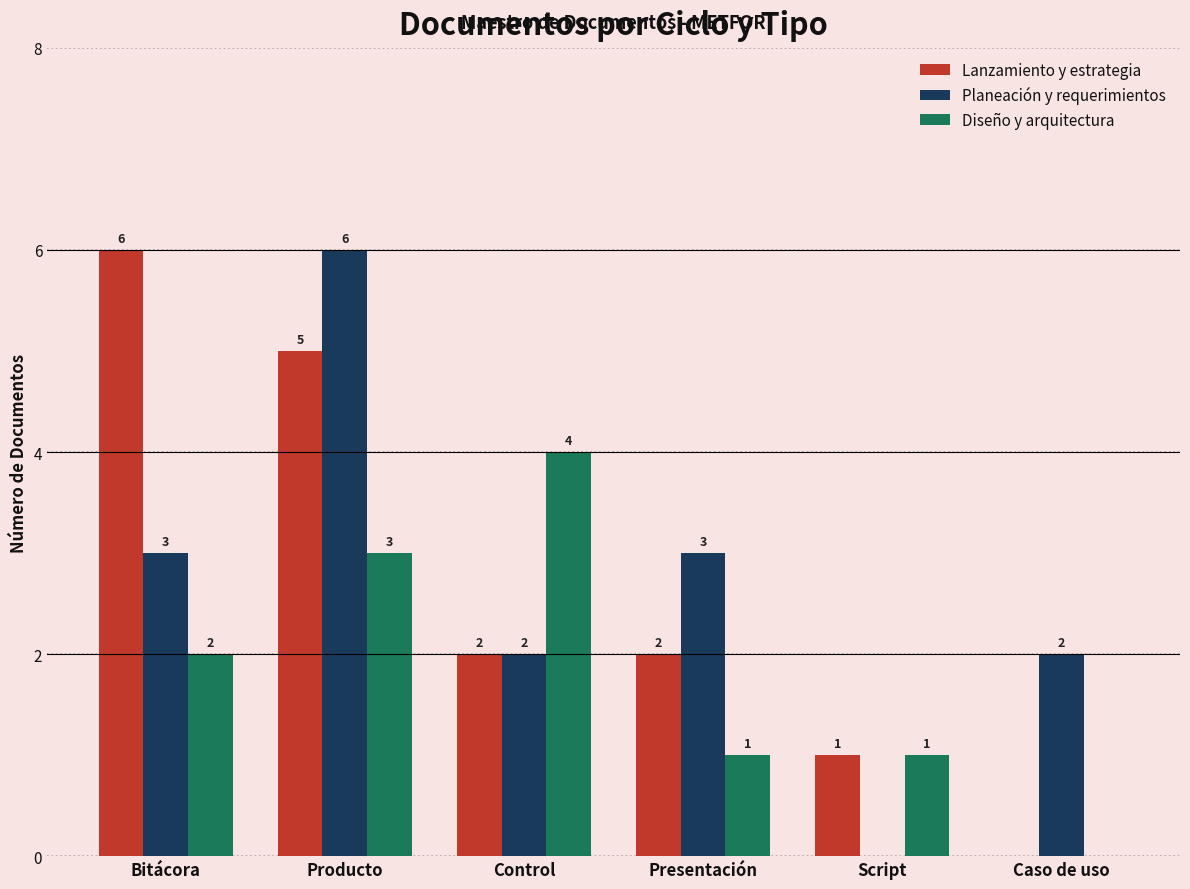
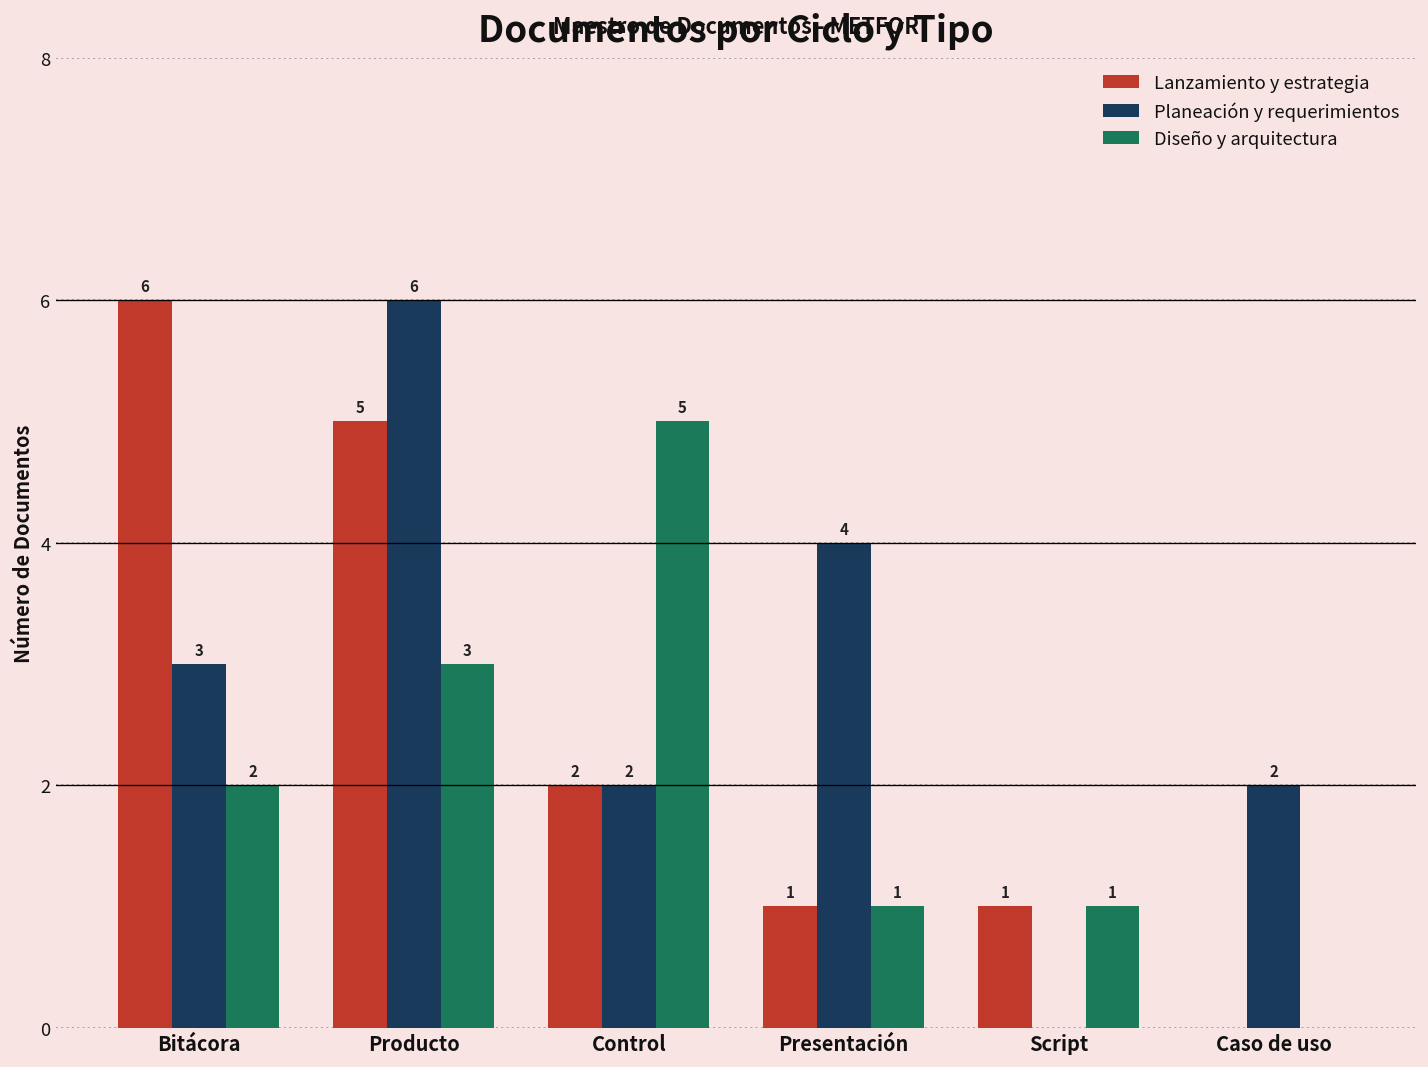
  {
    "Lanzamiento y estrategia": {
      "Bitácora": 6,
      "Producto": 5,
      "Control": 2,
-     "Presentación": 2,
+     "Presentación": 1,
      "Script": 1
    },
    "Planeación y requerimientos": {
      "Bitácora": 3,
      "Producto": 6,
      "Control": 2,
-     "Presentación": 3,
+     "Presentación": 4,
      "Caso de uso": 2
    },
    "Diseño y arquitectura": {
      "Bitácora": 2,
      "Producto": 3,
-     "Control": 4,
+     "Control": 5,
      "Presentación": 1,
      "Script": 1
    }
  }
